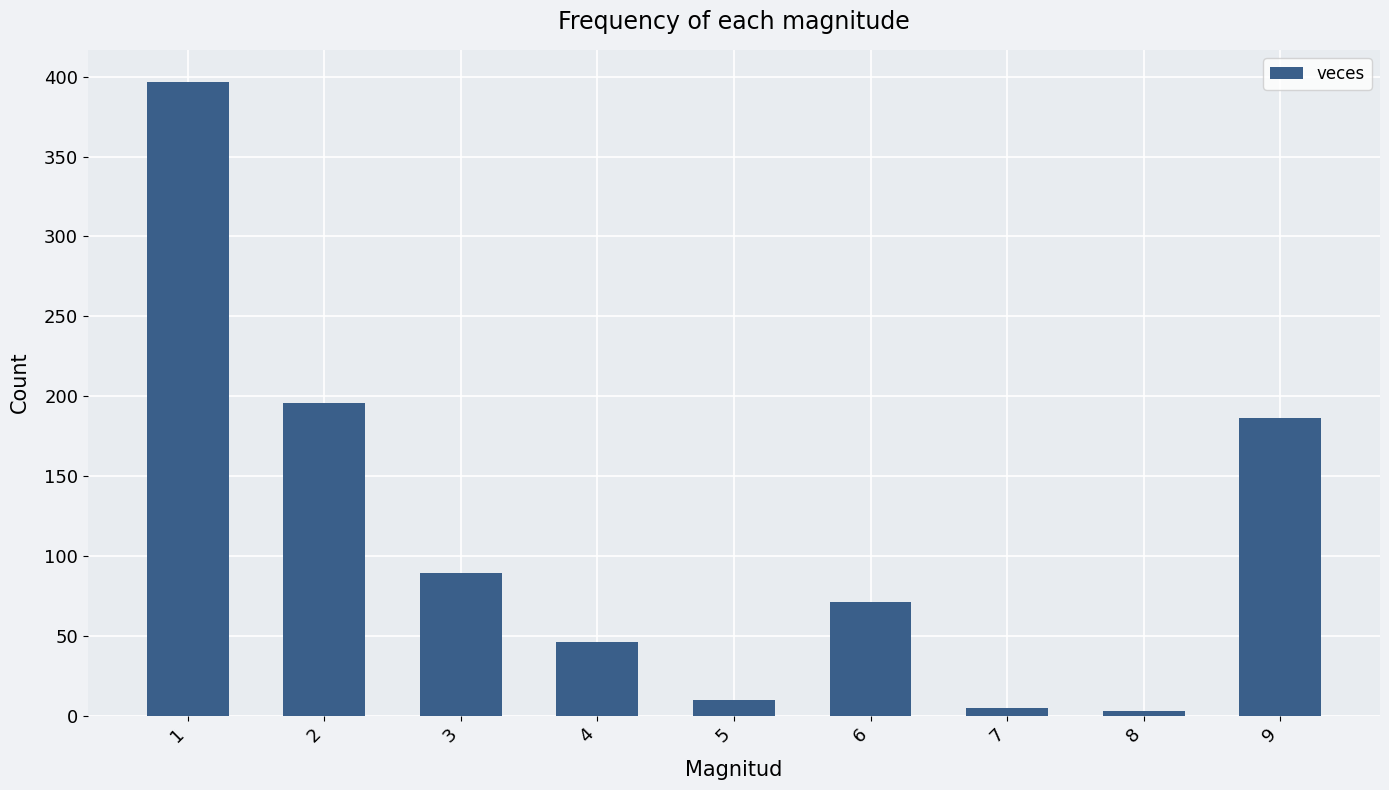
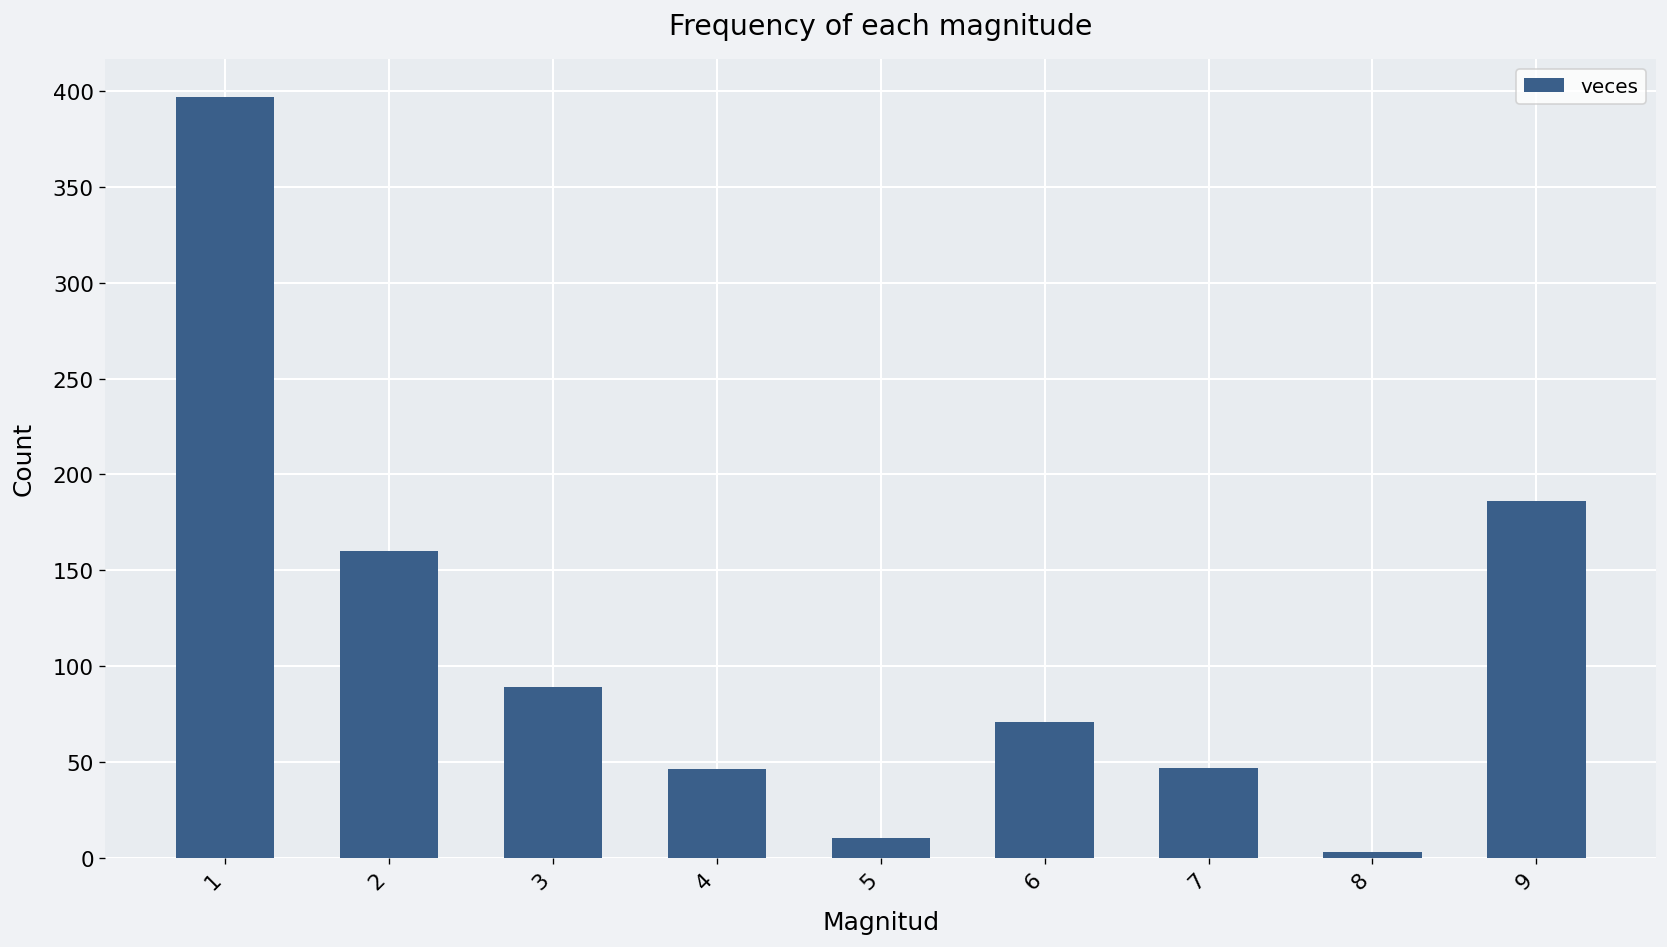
  {
    "1": 397,
-   "2": 196,
+   "2": 160,
    "3": 89,
    "4": 46,
    "5": 10,
    "6": 71,
-   "7": 5,
+   "7": 47,
    "8": 3,
    "9": 186
  }
